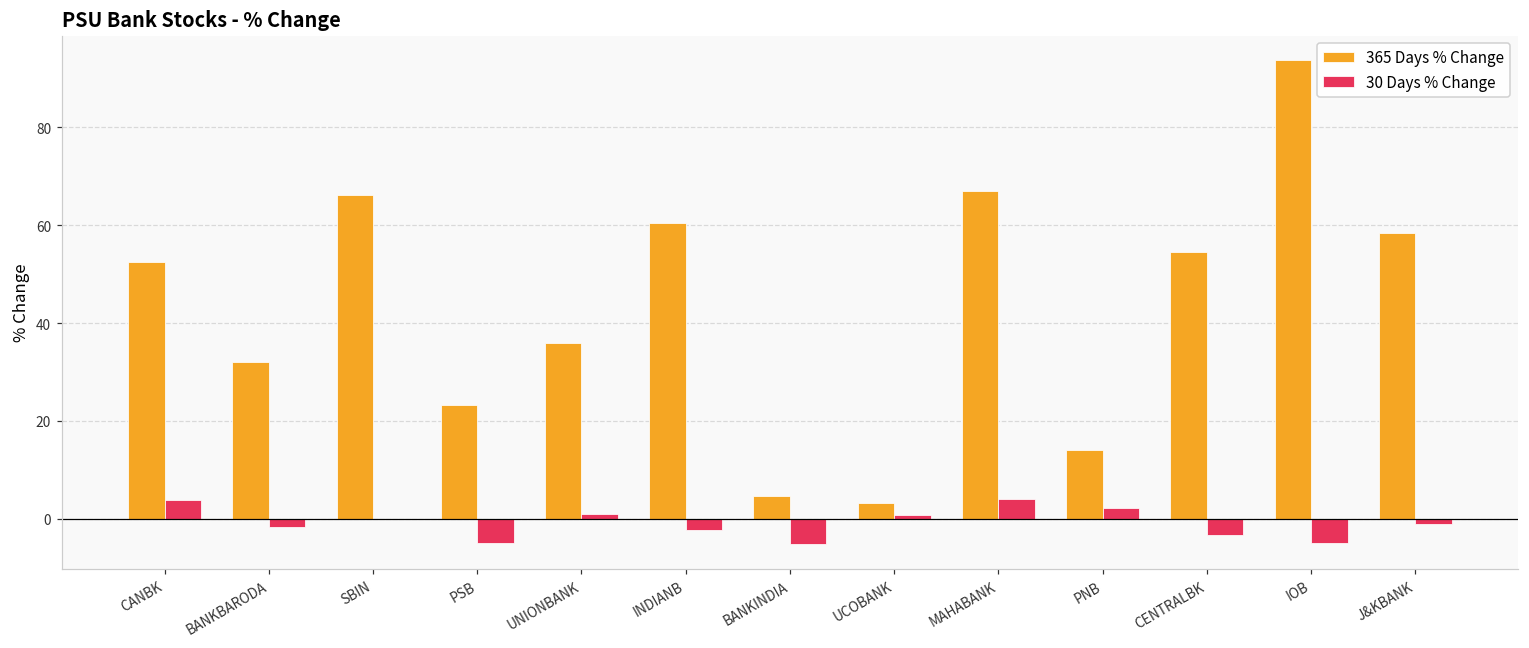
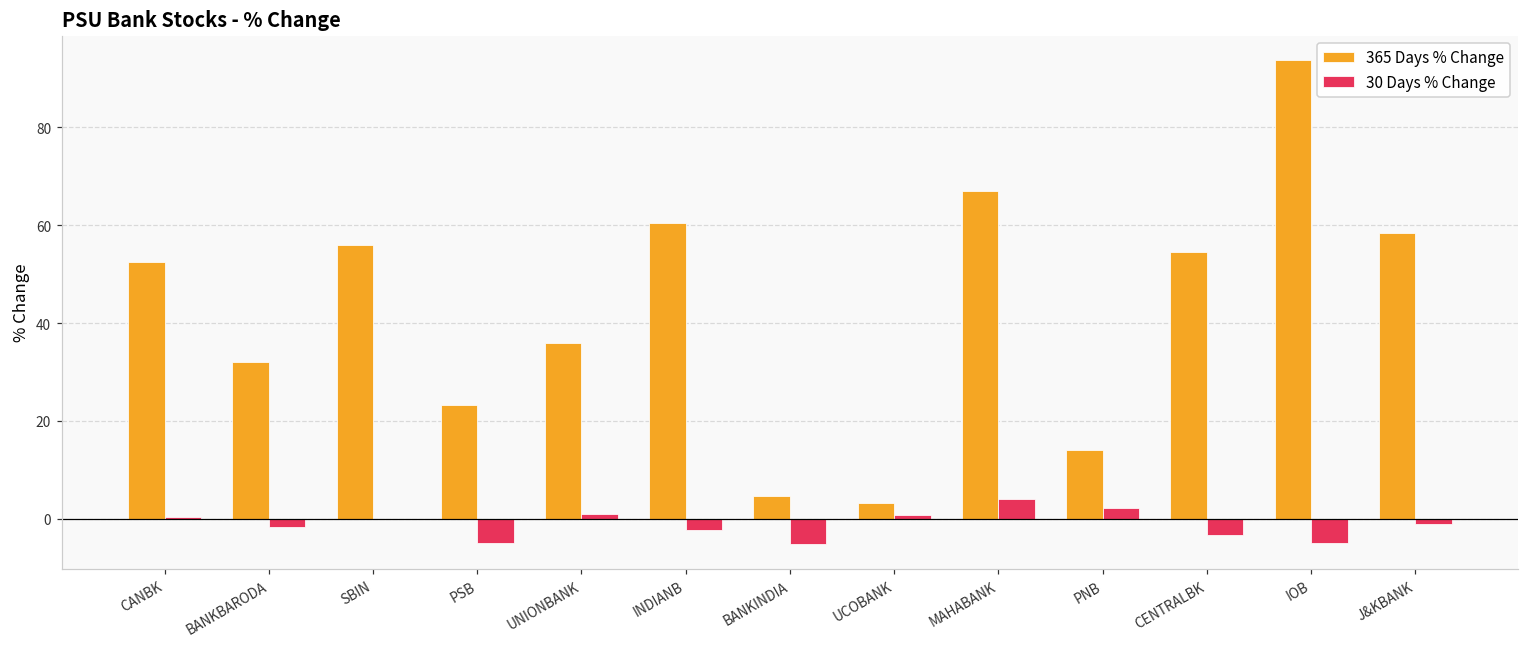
  {
    "365 Days % Change": {
      "CANBK": 52,
      "BANKBARODA": 32,
-     "SBIN": 66,
+     "SBIN": 56,
      "PSB": 23,
      "UNIONBANK": 36,
      "INDIANB": 60,
      "BANKINDIA": 5,
      "UCOBANK": 3,
      "MAHABANK": 67,
      "PNB": 14,
      "CENTRALBK": 55,
      "IOB": 94,
      "J&KBANK": 58
    },
    "30 Days % Change": {
-     "CANBK": 4,
+     "CANBK": 0,
      "BANKBARODA": -2,
      "PSB": -5,
      "UNIONBANK": 1,
      "INDIANB": -2,
      "BANKINDIA": -5,
      "UCOBANK": 1,
      "MAHABANK": 4,
      "PNB": 2,
      "CENTRALBK": -3,
      "IOB": -5,
      "J&KBANK": -1
    }
  }
